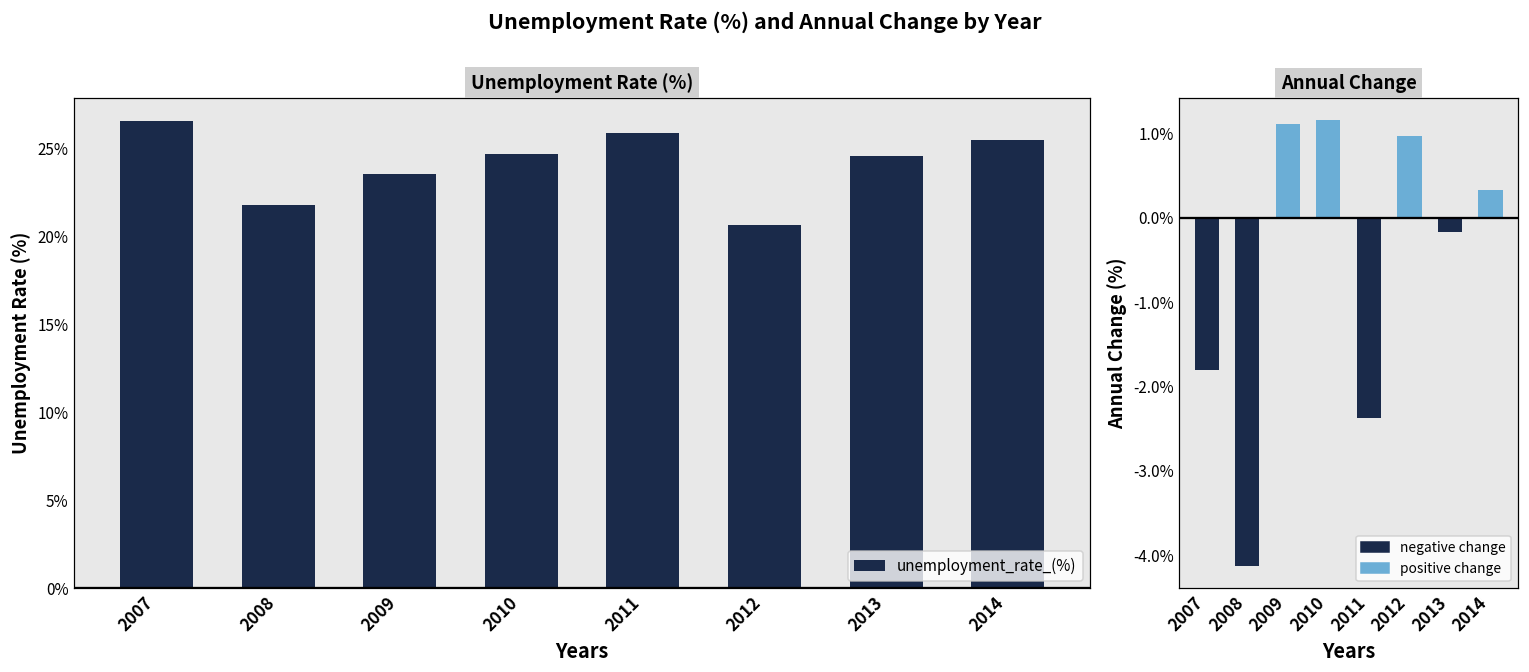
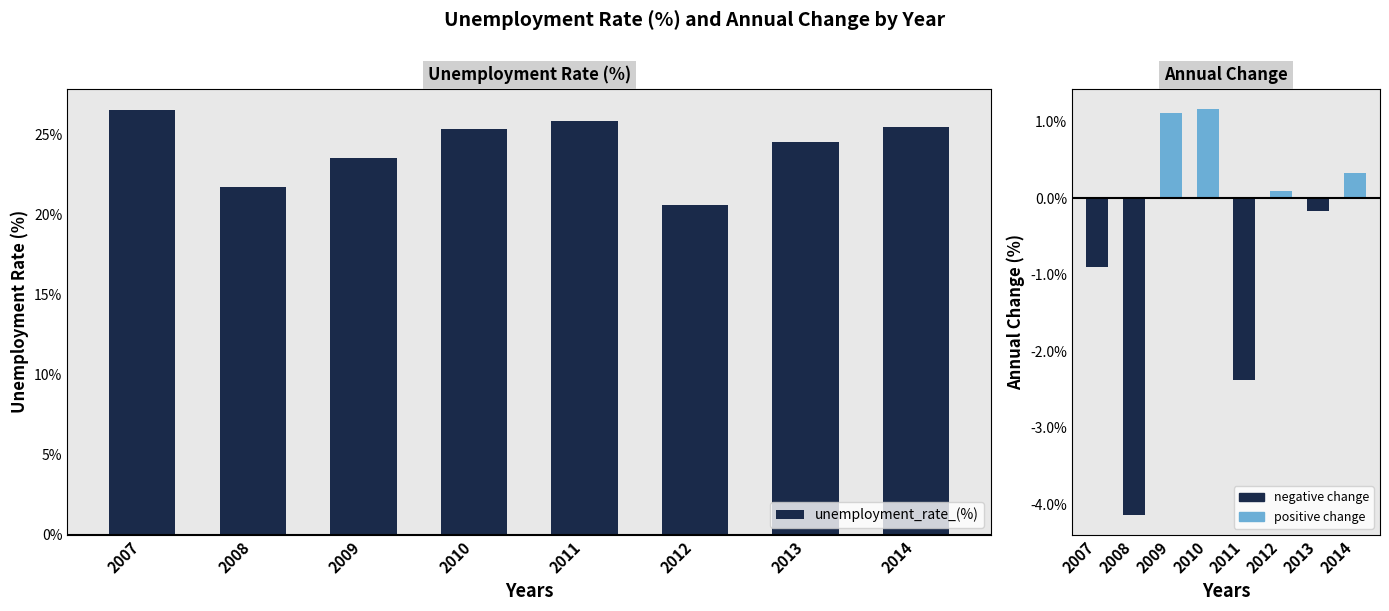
  {
    "Unemployment Rate (%)": {
      "2007": "26.5%",
      "2008": "21.8%",
      "2009": "23.5%",
-     "2010": "24.7%",
+     "2010": "25.4%",
      "2011": "25.9%",
      "2012": "20.6%",
      "2013": "24.6%",
      "2014": "25.5%"
    },
    "Annual Change": {
-     "2007": "-1.8%",
+     "2007": "-0.9%",
      "2008": "-4.1%",
      "2009": "1.1%",
      "2010": "1.2%",
      "2011": "-2.4%",
-     "2012": "1.0%",
+     "2012": "0.1%",
      "2013": "-0.2%",
      "2014": "0.3%"
    }
  }
